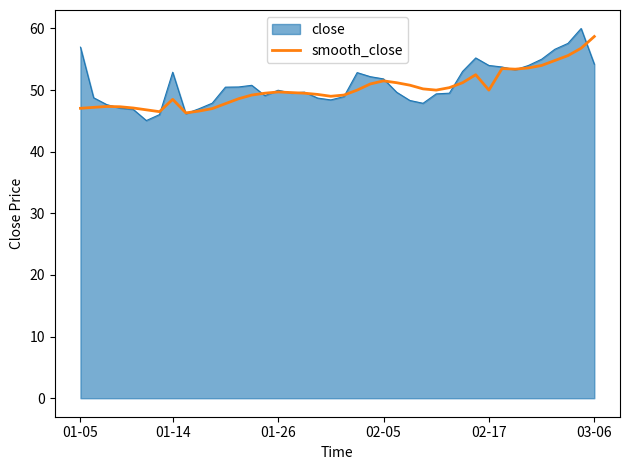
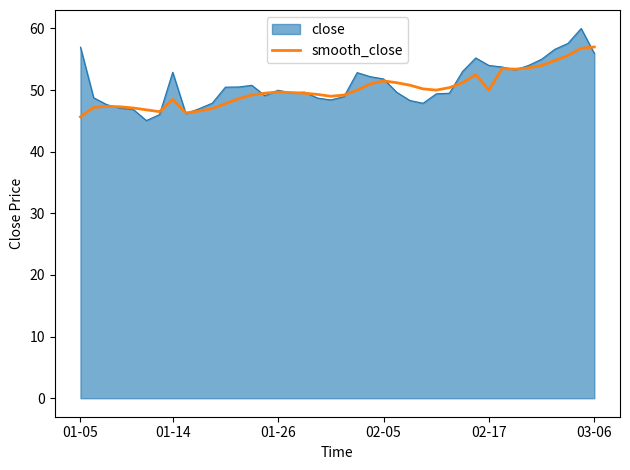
  {
    "close": {
      "01-05": 57,
      "01-14": 53,
      "02-17": 54,
-     "03-06": 54
+     "03-06": 56
    },
    "smooth_close": {
-     "01-05": 47,
+     "01-05": 46,
      "01-14": 49,
      "02-17": 50,
-     "03-06": 59
+     "03-06": 57
    }
  }
